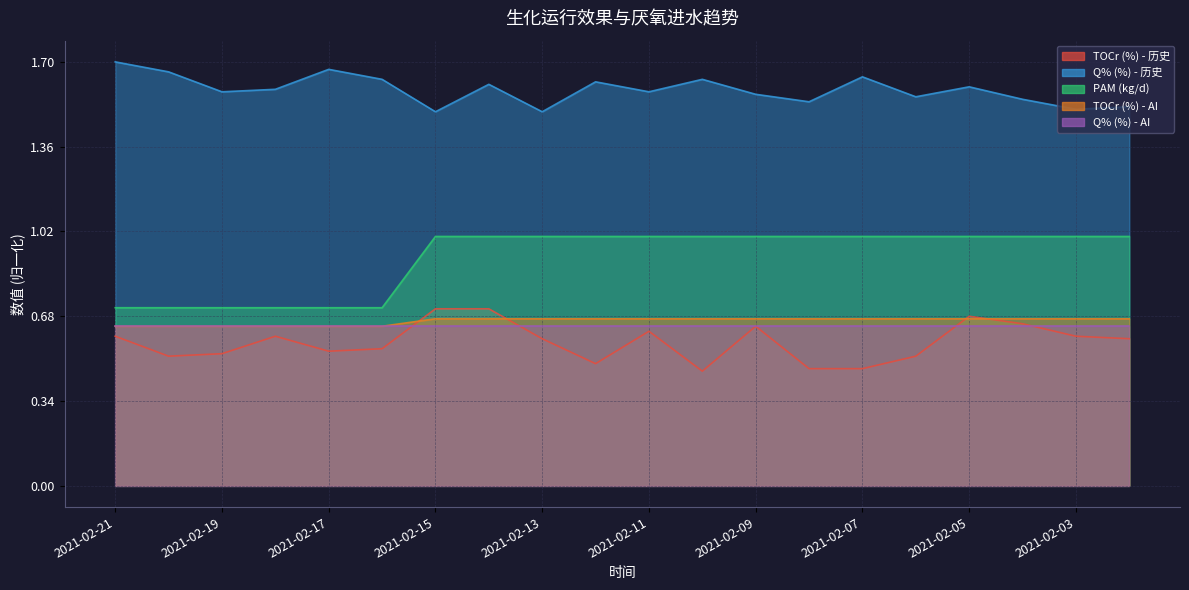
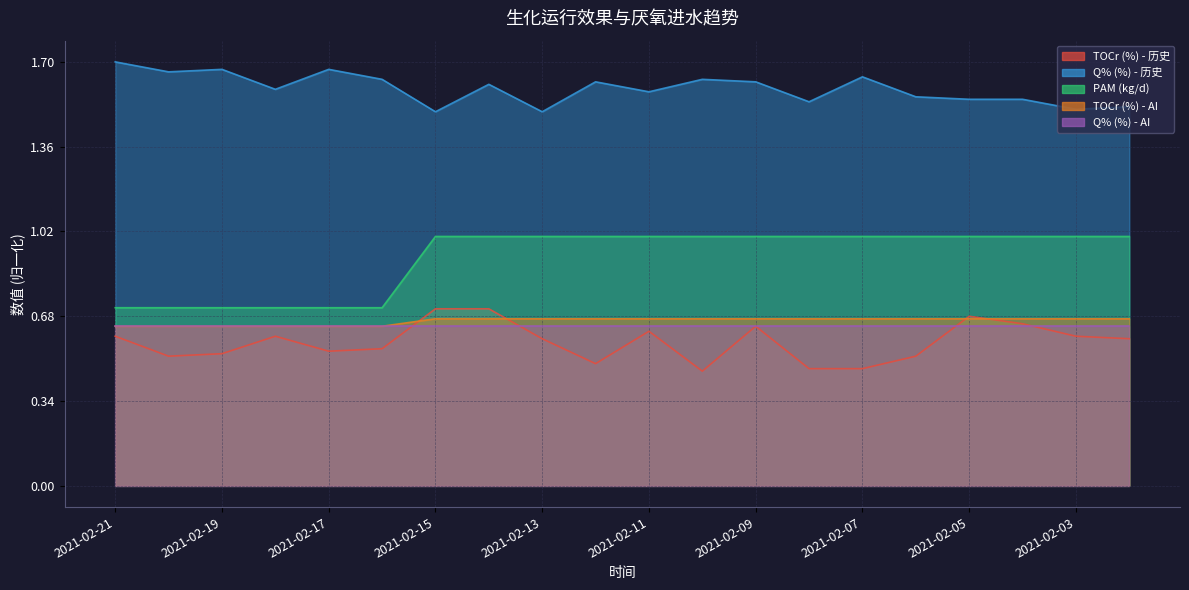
  {
    "Q% (%) - 历史": {
      "2021-02-21": 1.70,
-     "2021-02-19": 1.58,
+     "2021-02-19": 1.67,
      "2021-02-17": 1.67,
      "2021-02-15": 1.50,
      "2021-02-13": 1.50,
      "2021-02-11": 1.58,
-     "2021-02-09": 1.57,
+     "2021-02-09": 1.62,
      "2021-02-07": 1.64,
-     "2021-02-05": 1.60
+     "2021-02-05": 1.55
    },
    "PAM (kg/d)": {
      "2021-02-21": 0.71,
      "2021-02-19": 0.71,
      "2021-02-17": 0.71,
      "2021-02-15": 1.00,
      "2021-02-13": 1.00,
      "2021-02-11": 1.00,
      "2021-02-09": 1.00,
      "2021-02-07": 1.00,
      "2021-02-05": 1.00,
      "2021-02-03": 1.00
    },
    "Q% (%) - AI": {
      "2021-02-15": 0.64,
      "2021-02-13": 0.64,
      "2021-02-11": 0.64,
      "2021-02-07": 0.64,
      "2021-02-05": 0.64,
      "2021-02-03": 0.64
    }
  }
